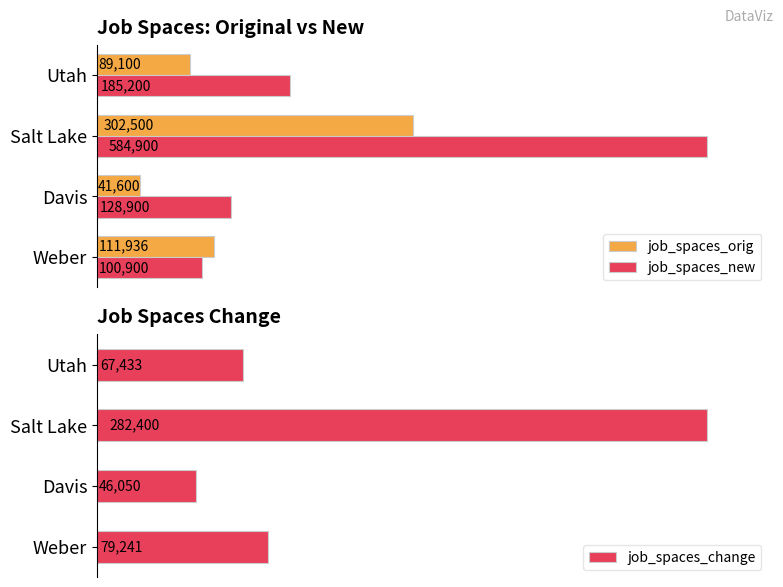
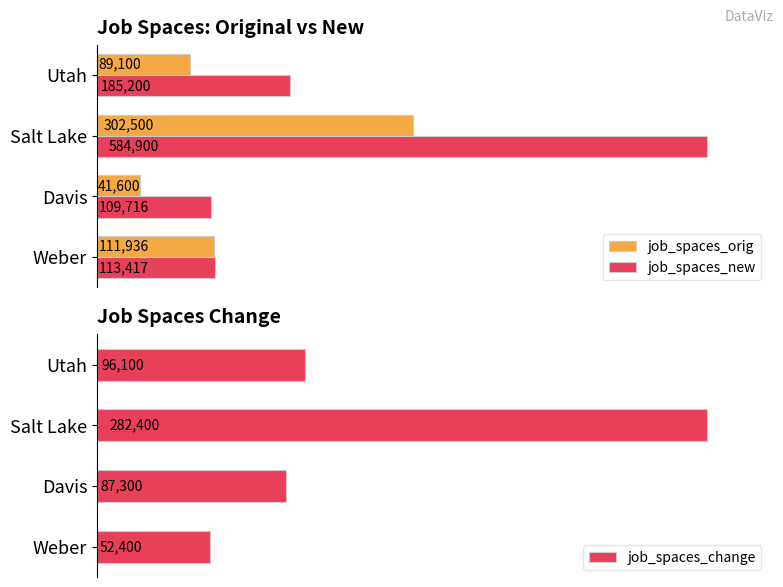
  {
    "Job Spaces: Original vs New": {
      "job_spaces_orig": {
        "Utah": "89,100",
        "Salt Lake": "302,500",
        "Davis": "41,600",
        "Weber": "111,936"
      },
      "job_spaces_new": {
        "Utah": "185,200",
        "Salt Lake": "584,900",
-       "Davis": "128,900",
-       "Weber": "100,900"
+       "Davis": "109,716",
+       "Weber": "113,417"
      }
    },
    "Job Spaces Change": {
-     "Utah": "67,433",
+     "Utah": "96,100",
      "Salt Lake": "282,400",
-     "Davis": "46,050",
-     "Weber": "79,241"
+     "Davis": "87,300",
+     "Weber": "52,400"
    }
  }
